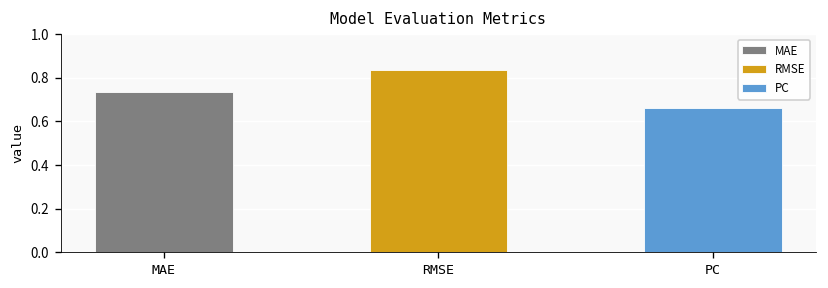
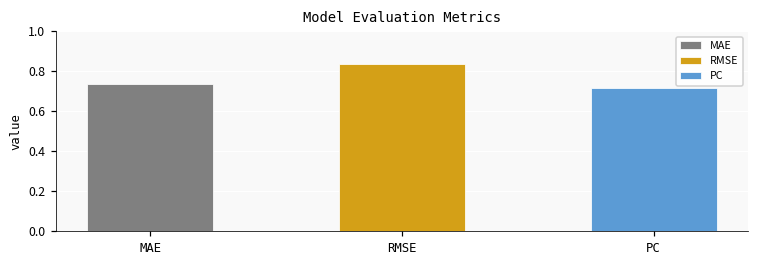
  {
    "MAE": 0.74,
    "RMSE": 0.83,
-   "PC": 0.66
+   "PC": 0.72
  }
